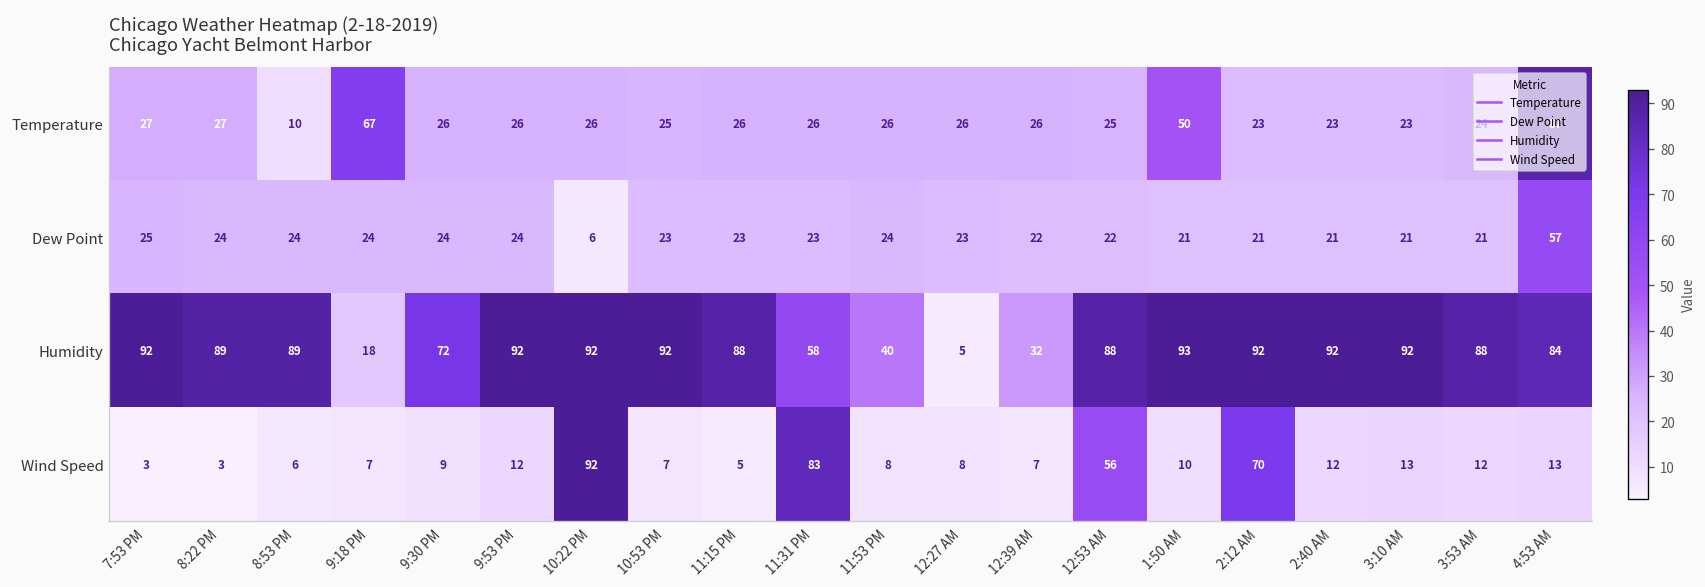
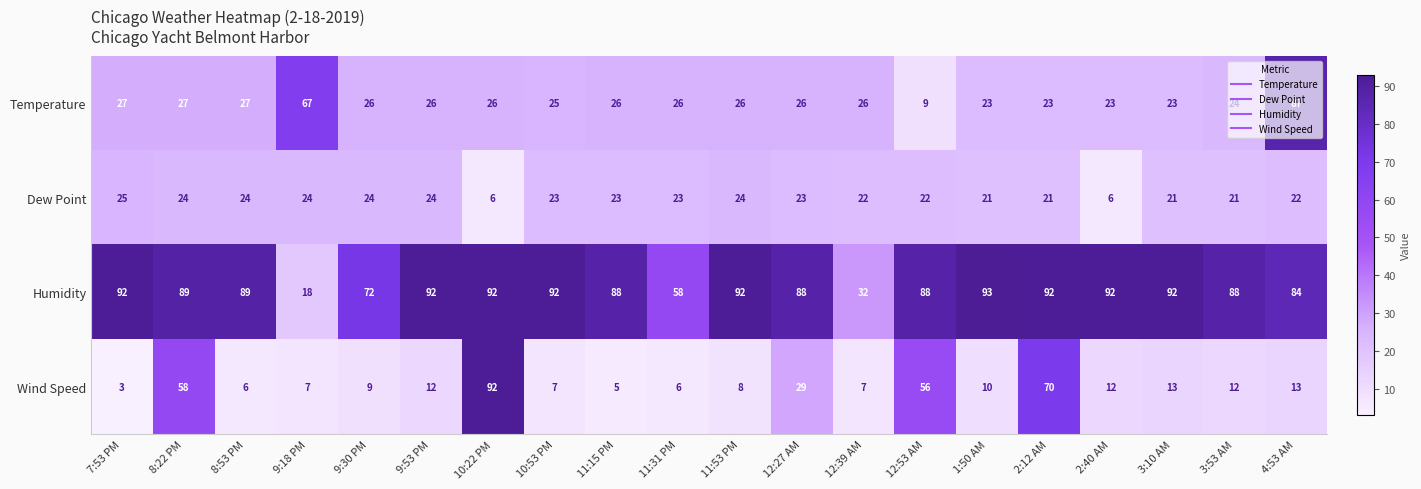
  {
    "Temperature": {
      "7:53 PM": 27,
      "8:22 PM": 27,
-     "8:53 PM": 10,
+     "8:53 PM": 27,
      "9:18 PM": 67,
      "9:30 PM": 26,
      "9:53 PM": 26,
      "10:22 PM": 26,
      "10:53 PM": 25,
      "11:15 PM": 26,
      "11:31 PM": 26,
      "11:53 PM": 26,
      "12:27 AM": 26,
      "12:39 AM": 26,
-     "12:53 AM": 25,
-     "1:50 AM": 50,
+     "12:53 AM": 9,
+     "1:50 AM": 23,
      "2:12 AM": 23,
      "2:40 AM": 23,
      "3:10 AM": 23
    },
    "Dew Point": {
      "7:53 PM": 25,
      "8:22 PM": 24,
      "8:53 PM": 24,
      "9:18 PM": 24,
      "9:30 PM": 24,
      "9:53 PM": 24,
      "10:22 PM": 6,
      "10:53 PM": 23,
      "11:15 PM": 23,
      "11:31 PM": 23,
      "11:53 PM": 24,
      "12:27 AM": 23,
      "12:39 AM": 22,
      "12:53 AM": 22,
      "1:50 AM": 21,
      "2:12 AM": 21,
-     "2:40 AM": 21,
+     "2:40 AM": 6,
      "3:10 AM": 21,
      "3:53 AM": 21,
-     "4:53 AM": 57
+     "4:53 AM": 22
    },
    "Humidity": {
      "7:53 PM": 92,
      "8:22 PM": 89,
      "8:53 PM": 89,
      "9:18 PM": 18,
      "9:30 PM": 72,
      "9:53 PM": 92,
      "10:22 PM": 92,
      "10:53 PM": 92,
      "11:15 PM": 88,
      "11:31 PM": 58,
-     "11:53 PM": 40,
-     "12:27 AM": 5,
+     "11:53 PM": 92,
+     "12:27 AM": 88,
      "12:39 AM": 32,
      "12:53 AM": 88,
      "1:50 AM": 93,
      "2:12 AM": 92,
      "2:40 AM": 92,
      "3:10 AM": 92,
      "3:53 AM": 88,
      "4:53 AM": 84
    },
    "Wind Speed": {
      "7:53 PM": 3,
-     "8:22 PM": 3,
+     "8:22 PM": 58,
      "8:53 PM": 6,
      "9:18 PM": 7,
      "9:30 PM": 9,
      "9:53 PM": 12,
      "10:22 PM": 92,
      "10:53 PM": 7,
      "11:15 PM": 5,
-     "11:31 PM": 83,
+     "11:31 PM": 6,
      "11:53 PM": 8,
-     "12:27 AM": 8,
+     "12:27 AM": 29,
      "12:39 AM": 7,
      "12:53 AM": 56,
      "1:50 AM": 10,
      "2:12 AM": 70,
      "2:40 AM": 12,
      "3:10 AM": 13,
      "3:53 AM": 12,
      "4:53 AM": 13
    }
  }
